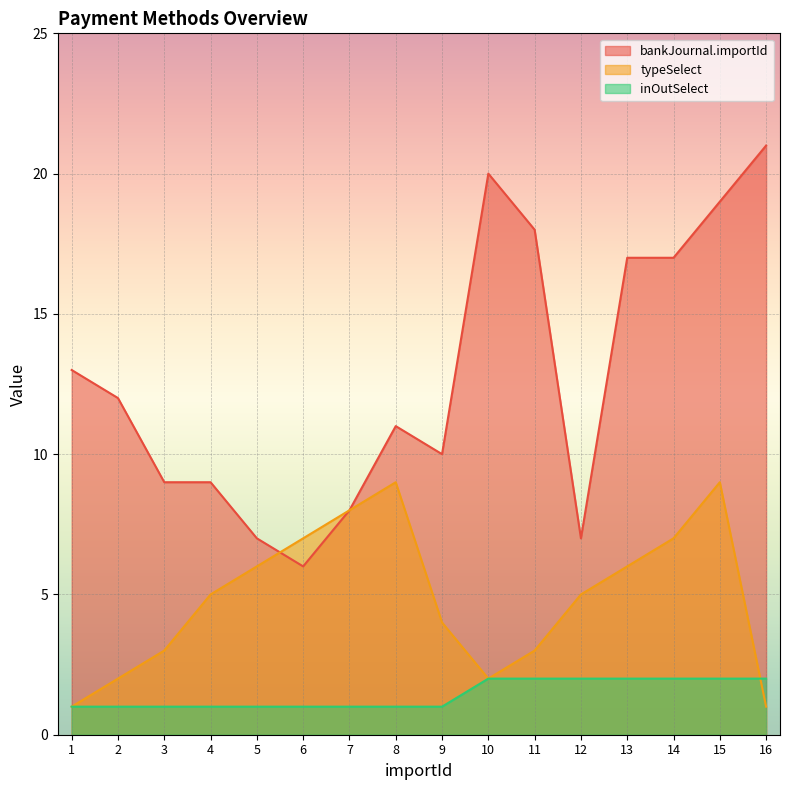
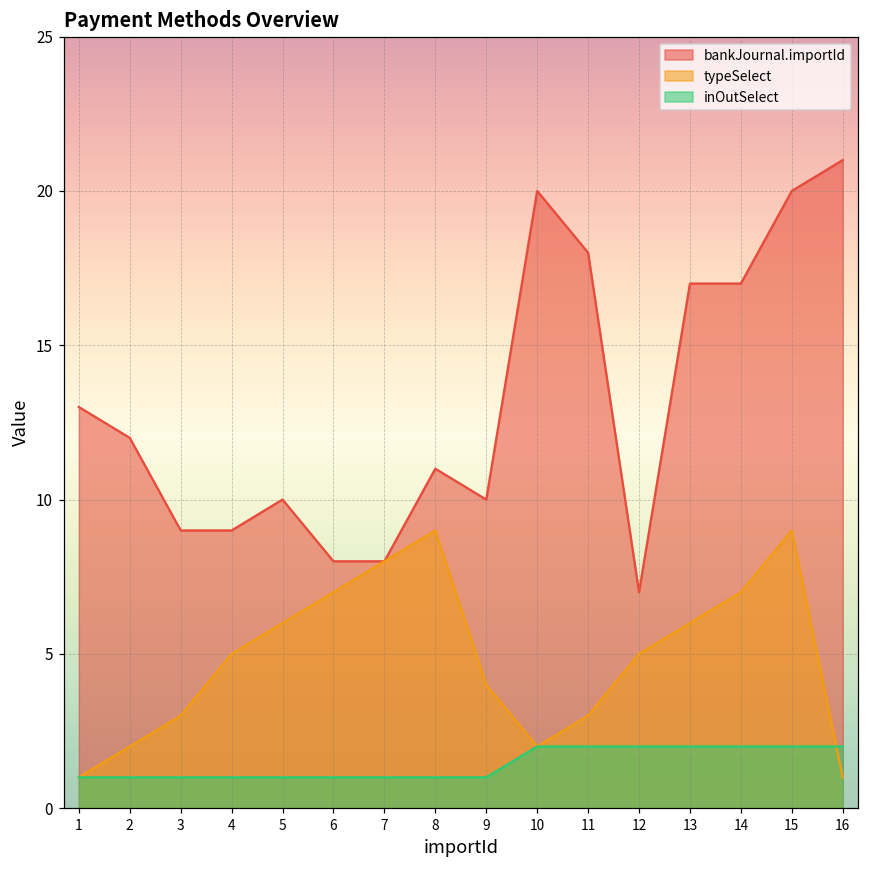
  {
    "bankJournal.importId": {
      "1": 13,
      "2": 12,
      "3": 9,
      "4": 9,
-     "5": 7,
-     "6": 6,
+     "5": 10,
+     "6": 8,
      "8": 11,
      "9": 10,
      "10": 20,
      "11": 18,
      "12": 7,
      "13": 17,
      "14": 17,
-     "15": 19,
+     "15": 20,
      "16": 21
    },
    "typeSelect": {
      "2": 2,
      "3": 3,
      "4": 5,
      "5": 6,
      "6": 7,
      "8": 9,
      "9": 4,
      "11": 3,
      "12": 5,
      "13": 6,
      "14": 7,
      "15": 9,
      "16": 1
    },
    "inOutSelect": {
      "2": 1,
      "3": 1,
      "4": 1,
      "5": 1,
      "6": 1,
      "7": 1,
      "8": 1,
      "9": 1,
      "11": 2,
      "12": 2,
      "13": 2,
      "14": 2,
      "15": 2,
      "16": 2
    }
  }
